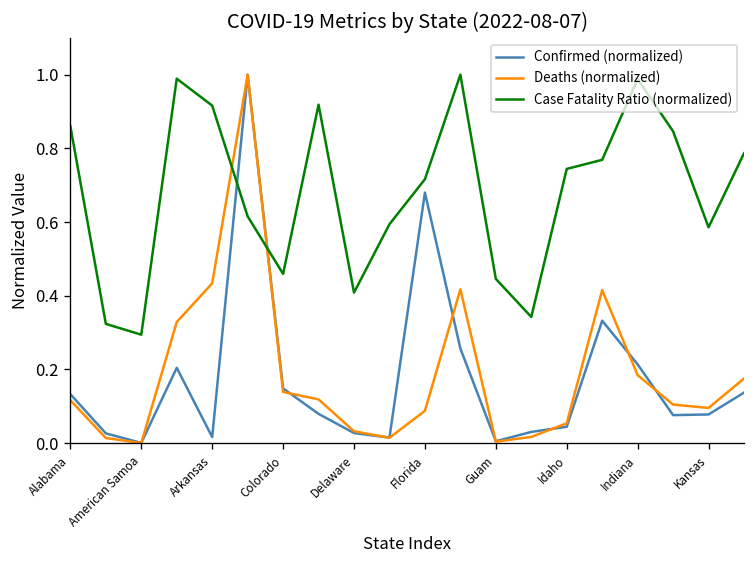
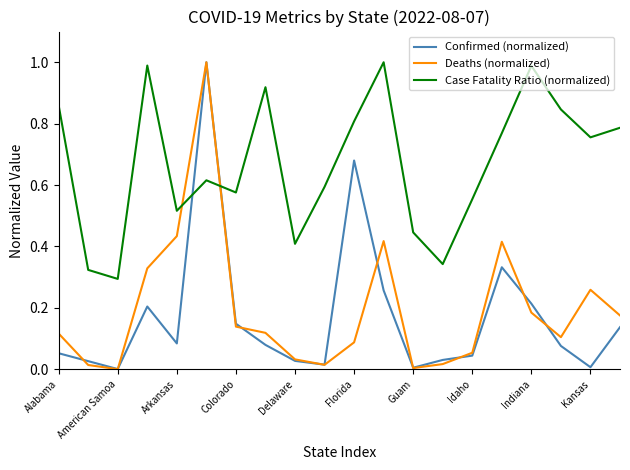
  {
    "Confirmed (normalized)": {
-     "Alabama": 0.13,
-     "Arkansas": 0.02,
+     "Alabama": 0.05,
+     "Arkansas": 0.08,
      "Colorado": 0.15,
      "Florida": 0.68,
      "Idaho": 0.04,
      "Indiana": 0.21,
-     "Kansas": 0.08
+     "Kansas": 0.01
    },
    "Deaths (normalized)": {
      "Alabama": 0.12,
      "Arkansas": 0.43,
      "Colorado": 0.14,
      "Florida": 0.09,
      "Idaho": 0.05,
      "Indiana": 0.18,
-     "Kansas": 0.10
+     "Kansas": 0.26
    },
    "Case Fatality Ratio (normalized)": {
      "Alabama": 0.86,
      "American Samoa": 0.29,
-     "Arkansas": 0.92,
-     "Colorado": 0.46,
+     "Arkansas": 0.52,
+     "Colorado": 0.58,
      "Delaware": 0.41,
-     "Florida": 0.72,
+     "Florida": 0.81,
      "Guam": 0.45,
-     "Idaho": 0.74,
-     "Kansas": 0.59
+     "Idaho": 0.55,
+     "Kansas": 0.76
    }
  }
